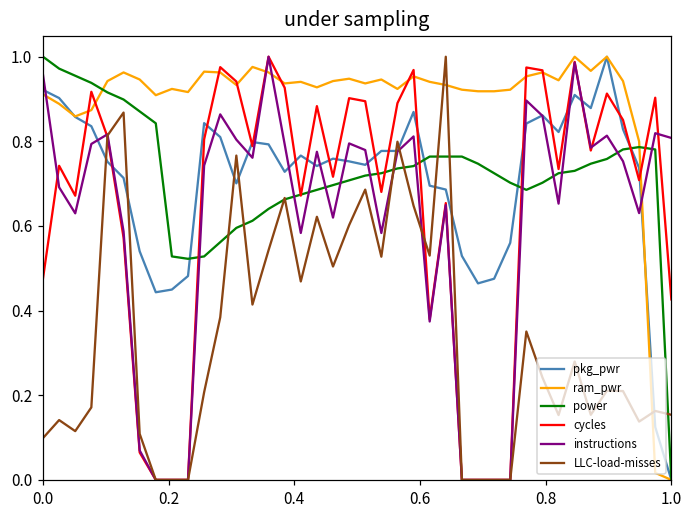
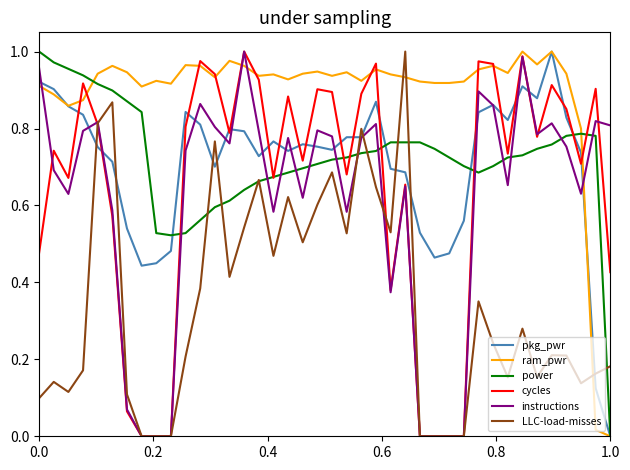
  {
    "pkg_pwr": {
      "0.0": 0.92
    },
    "ram_pwr": {
      "0.0": 0.91
    },
    "power": {
      "0.0": 1.00
    },
    "cycles": {
      "0.0": 0.48,
      "1.0": 0.43
    },
    "instructions": {
      "0.0": 0.96,
      "1.0": 0.81
    },
    "LLC-load-misses": {
      "0.0": 0.10,
-     "1.0": 0.15
+     "1.0": 0.18
    }
  }
